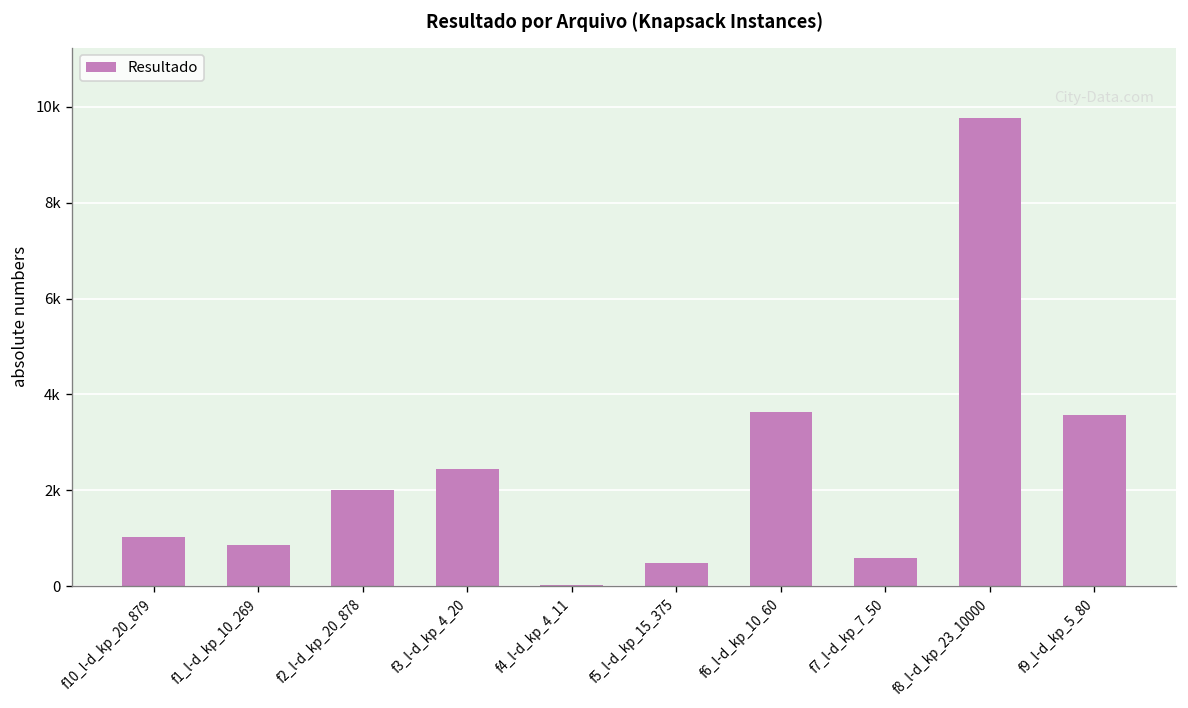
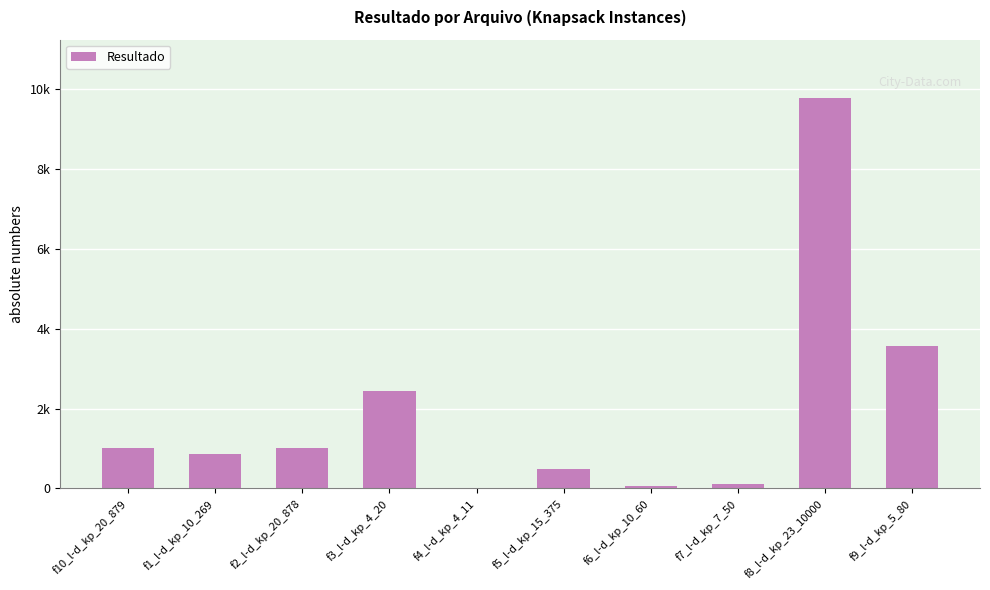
  {
    "f10_l-d_kp_20_879": 1000,
    "f1_l-d_kp_10_269": 900,
-   "f2_l-d_kp_20_878": 2000,
+   "f2_l-d_kp_20_878": 1000,
    "f3_l-d_kp_4_20": 2400,
    "f5_l-d_kp_15_375": 500,
-   "f6_l-d_kp_10_60": 3600,
-   "f7_l-d_kp_7_50": 600,
+   "f6_l-d_kp_10_60": 100,
+   "f7_l-d_kp_7_50": 100,
    "f8_l-d_kp_23_10000": 9800,
    "f9_l-d_kp_5_80": 3600
  }
